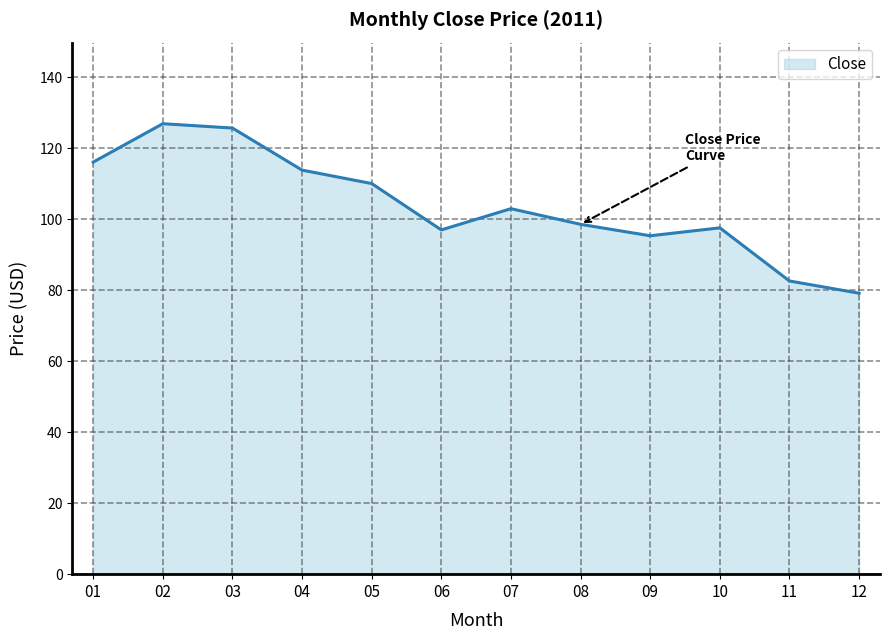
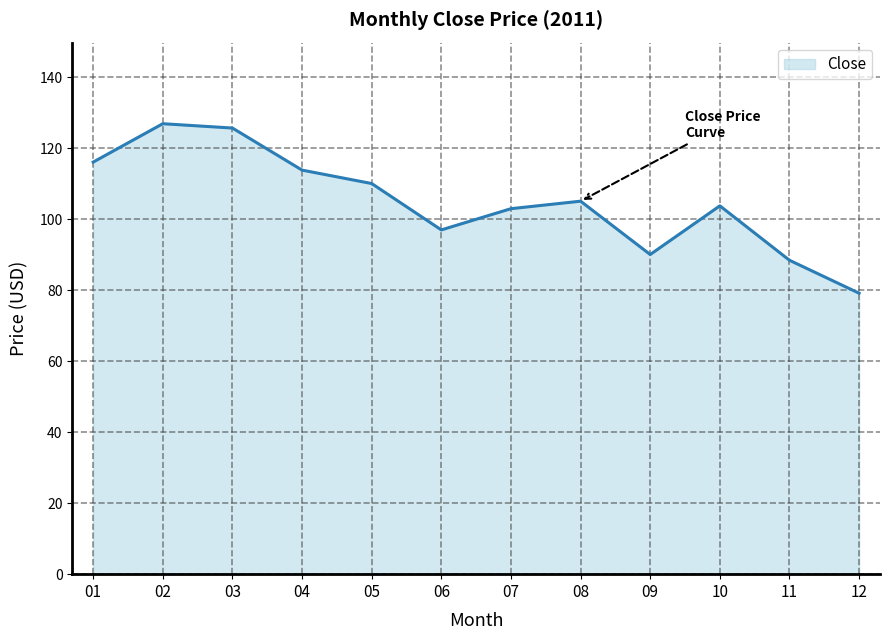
  {
    "01": 116,
    "02": 127,
    "03": 126,
    "04": 114,
    "05": 110,
    "06": 97,
    "07": 103,
-   "08": 99,
-   "09": 95,
-   "10": 98,
-   "11": 83,
+   "08": 105,
+   "09": 90,
+   "10": 104,
+   "11": 88,
    "12": 79
  }
